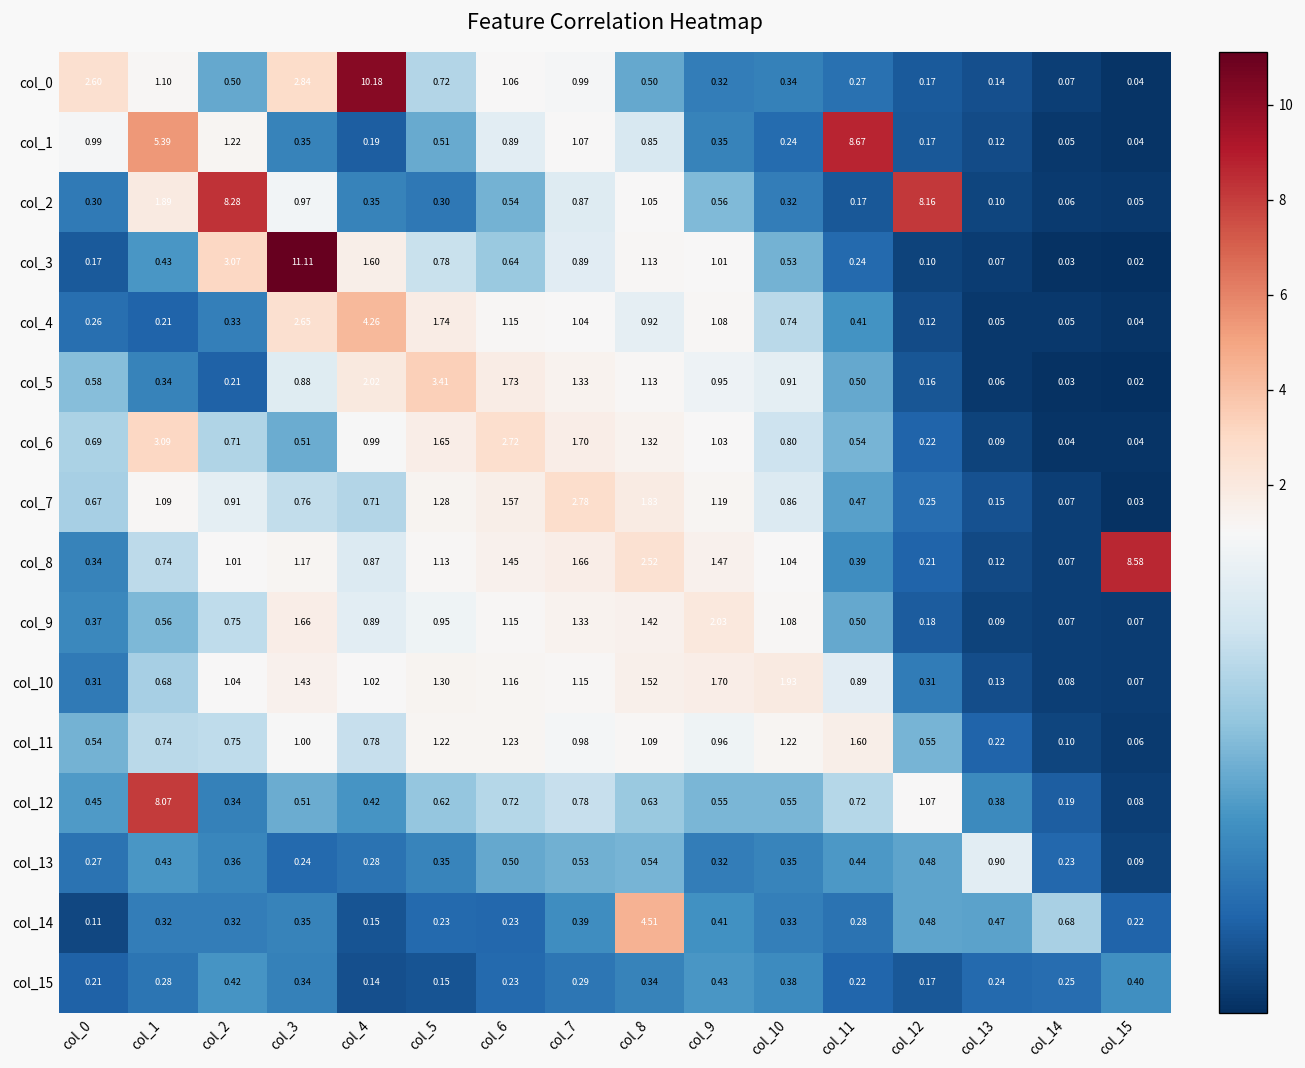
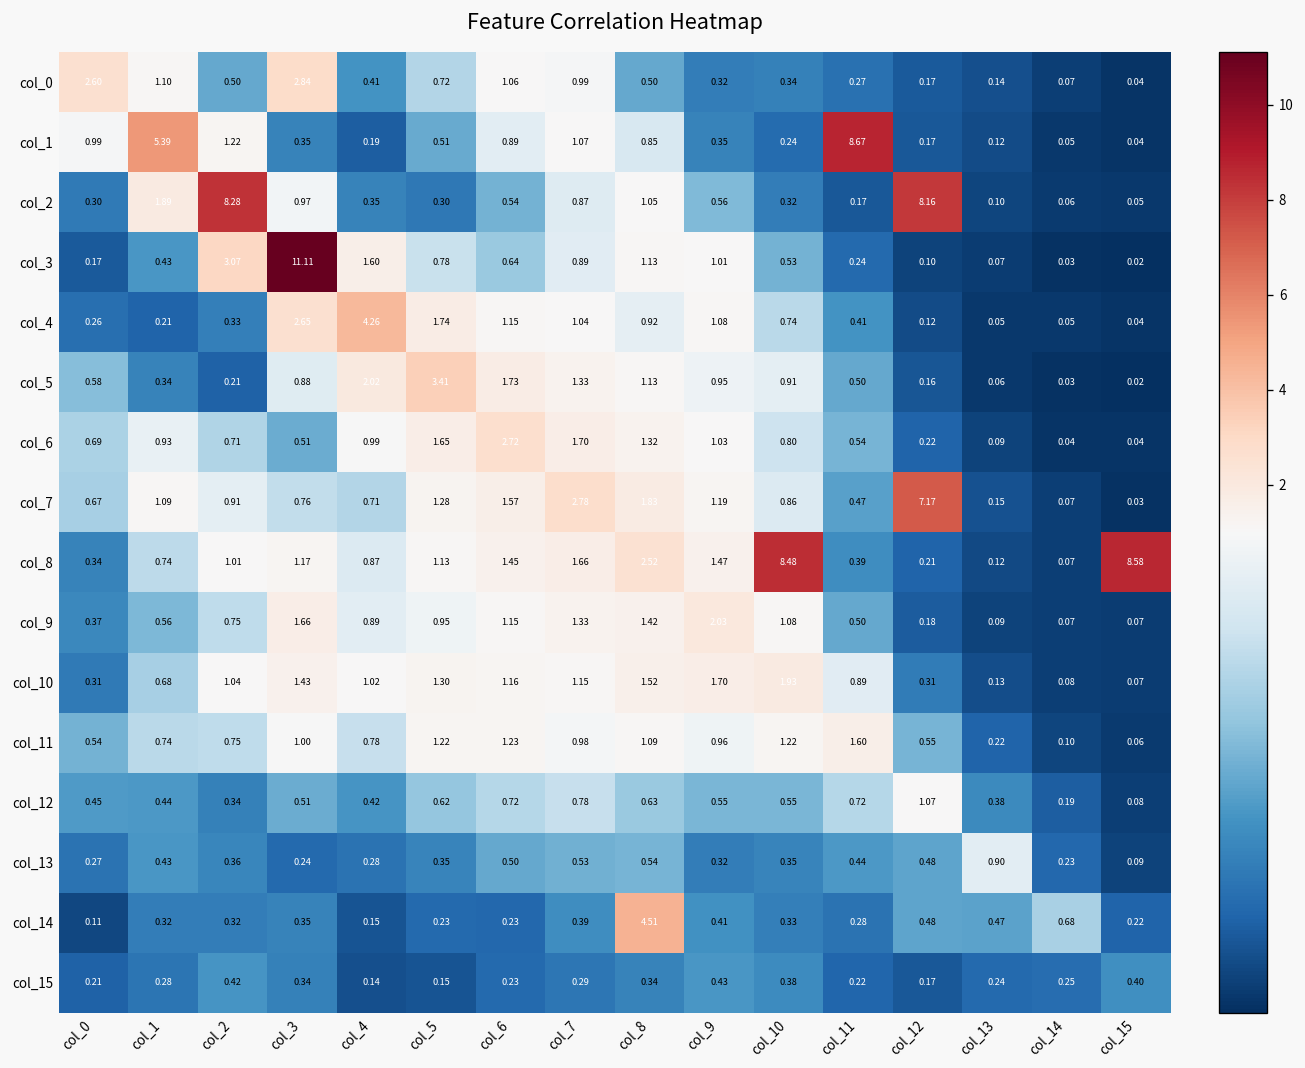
  {
    "col_0": {
      "col_1": 1.10,
      "col_2": 0.50,
      "col_3": 2.84,
-     "col_4": 10.18,
+     "col_4": 0.41,
      "col_5": 0.72,
      "col_6": 1.06,
      "col_7": 0.99,
      "col_8": 0.50,
      "col_9": 0.32,
      "col_10": 0.34,
      "col_11": 0.27,
      "col_12": 0.17,
      "col_13": 0.14,
      "col_14": 0.07,
      "col_15": 0.04
    },
    "col_6": {
      "col_0": 0.69,
-     "col_1": 3.09,
+     "col_1": 0.93,
      "col_2": 0.71,
      "col_3": 0.51,
      "col_4": 0.99,
      "col_5": 1.65,
      "col_6": 2.72,
      "col_7": 1.70,
      "col_8": 1.32,
      "col_9": 1.03,
      "col_10": 0.80,
      "col_11": 0.54,
      "col_12": 0.22,
      "col_13": 0.09,
      "col_14": 0.04,
      "col_15": 0.04
    },
    "col_7": {
      "col_0": 0.67,
      "col_1": 1.09,
      "col_2": 0.91,
      "col_3": 0.76,
      "col_4": 0.71,
      "col_5": 1.28,
      "col_6": 1.57,
      "col_7": 2.78,
      "col_9": 1.19,
      "col_10": 0.86,
      "col_11": 0.47,
-     "col_12": 0.25,
+     "col_12": 7.17,
      "col_13": 0.15,
      "col_14": 0.07,
      "col_15": 0.03
    },
    "col_8": {
      "col_0": 0.34,
      "col_1": 0.74,
      "col_2": 1.01,
      "col_3": 1.17,
      "col_4": 0.87,
      "col_5": 1.13,
      "col_6": 1.45,
      "col_7": 1.66,
      "col_9": 1.47,
-     "col_10": 1.04,
+     "col_10": 8.48,
      "col_11": 0.39,
      "col_12": 0.21,
      "col_13": 0.12,
      "col_14": 0.07,
      "col_15": 8.58
    },
    "col_12": {
      "col_0": 0.45,
-     "col_1": 8.07,
+     "col_1": 0.44,
      "col_2": 0.34,
      "col_3": 0.51,
      "col_4": 0.42,
      "col_5": 0.62,
      "col_6": 0.72,
      "col_7": 0.78,
      "col_8": 0.63,
      "col_9": 0.55,
      "col_10": 0.55,
      "col_11": 0.72,
      "col_12": 1.07,
      "col_13": 0.38,
      "col_14": 0.19,
      "col_15": 0.08
    }
  }
